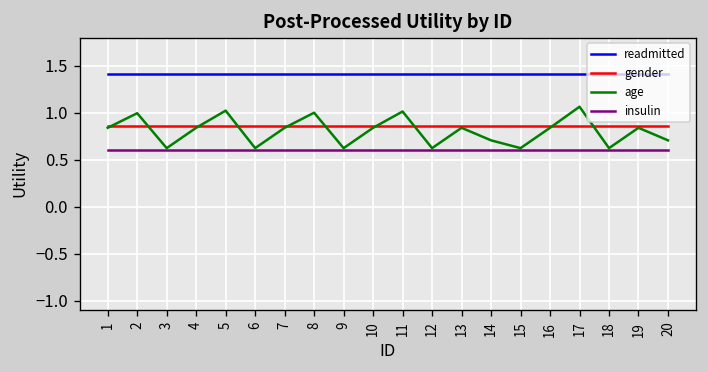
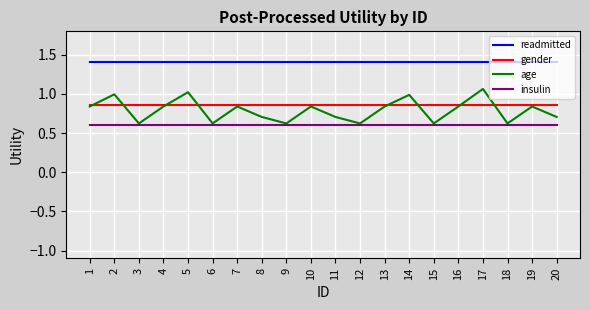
  {
    "readmitted": {
      "1": 1.4,
      "2": 1.4,
      "3": 1.4,
      "4": 1.4,
      "5": 1.4,
      "6": 1.4,
      "7": 1.4,
      "8": 1.4,
      "9": 1.4,
      "10": 1.4,
      "11": 1.4,
      "12": 1.4,
      "13": 1.4,
      "14": 1.4,
      "15": 1.4,
      "16": 1.4,
      "17": 1.4
    },
    "gender": {
      "2": 0.9,
      "3": 0.9,
      "5": 0.9,
      "6": 0.9,
      "8": 0.9,
      "9": 0.9,
      "11": 0.9,
      "12": 0.9,
      "14": 0.9,
      "15": 0.9,
      "17": 0.9,
      "18": 0.9,
      "20": 0.9
    },
    "age": {
      "2": 1.0,
      "5": 1.0,
-     "8": 1.0,
-     "11": 1.0,
-     "14": 0.7,
+     "8": 0.7,
+     "11": 0.7,
+     "14": 1.0,
      "17": 1.1,
      "20": 0.7
    },
    "insulin": {
      "1": 0.6,
      "2": 0.6,
      "4": 0.6,
      "5": 0.6,
      "7": 0.6,
      "8": 0.6,
      "10": 0.6,
      "11": 0.6,
      "13": 0.6,
      "14": 0.6,
      "16": 0.6,
      "17": 0.6,
      "19": 0.6,
      "20": 0.6
    }
  }
